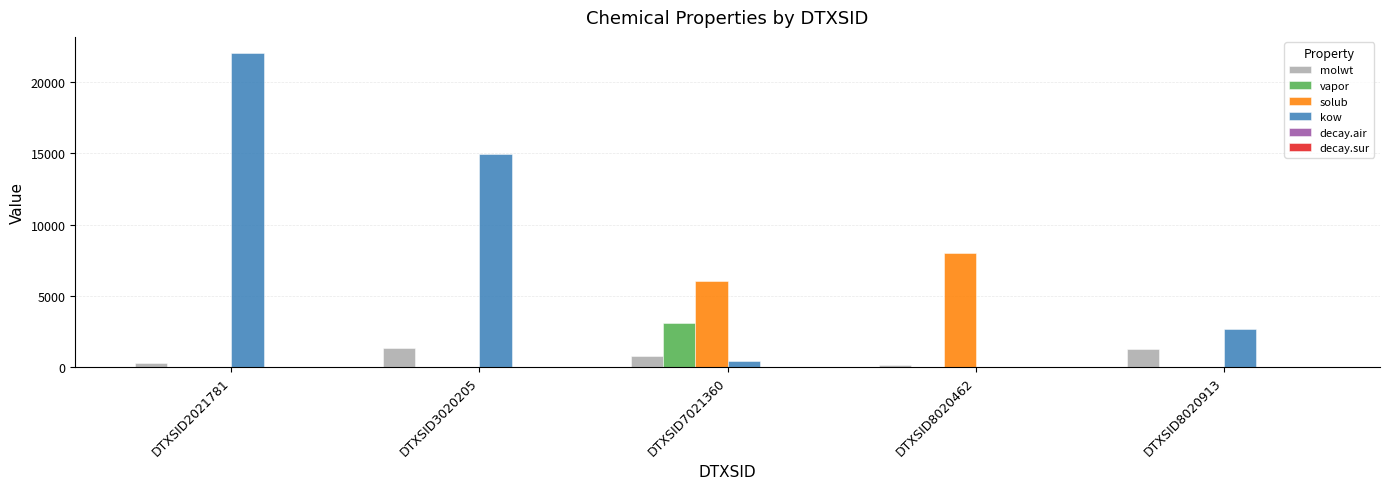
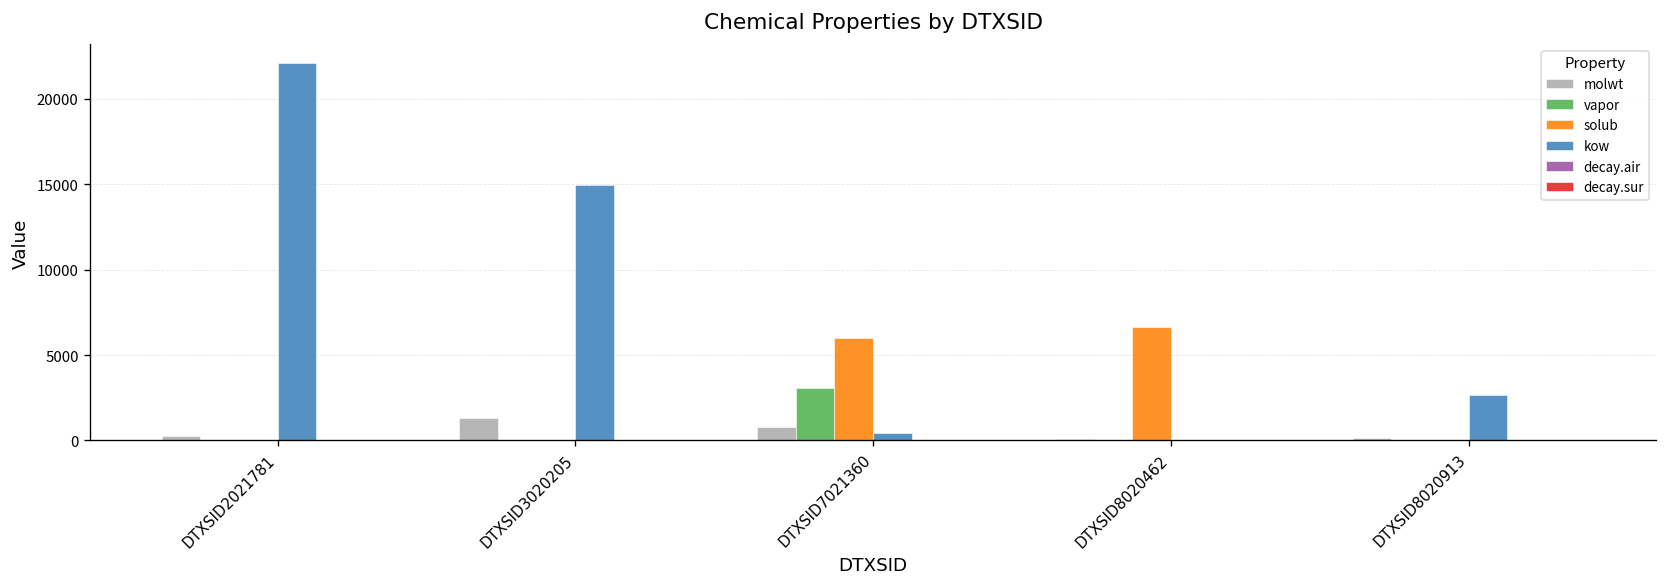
  {
    "molwt": {
      "DTXSID2021781": 300,
      "DTXSID3020205": 1300,
      "DTXSID7021360": 800,
-     "DTXSID8020913": 1200
+     "DTXSID8020913": 100
    },
    "vapor": {
      "DTXSID7021360": 3100
    },
    "solub": {
      "DTXSID7021360": 6000,
-     "DTXSID8020462": 8000
+     "DTXSID8020462": 6600
    },
    "kow": {
      "DTXSID2021781": 22100,
      "DTXSID3020205": 15000,
      "DTXSID7021360": 400,
      "DTXSID8020913": 2600
    }
  }
